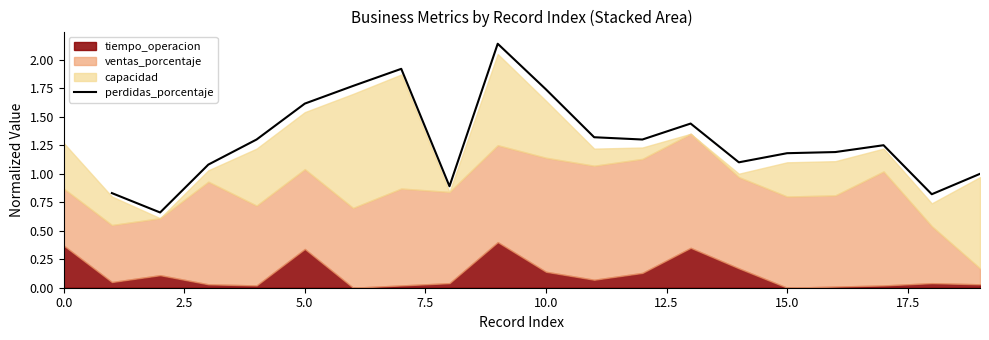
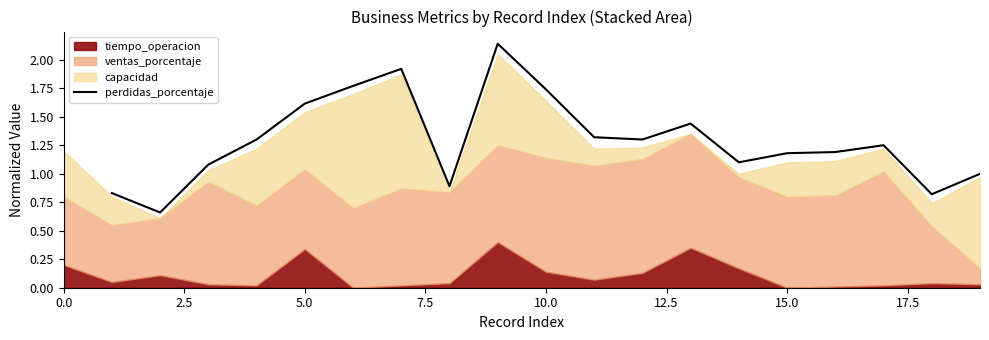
  {
    "tiempo_operacion": {
-     "0.0": 0.37,
+     "0.0": 0.20,
      "5.0": 0.34,
      "10.0": 0.14,
      "15.0": 0.00
    },
    "perdidas_porcentaje": {
      "5.0": 1.62,
      "10.0": 1.74,
      "15.0": 1.18
    },
    "ventas_porcentaje": {
-     "0.0": 0.50,
+     "0.0": 0.60,
      "5.0": 0.70,
      "10.0": 1.00,
      "15.0": 0.80
    },
    "capacidad": {
      "0.0": 0.40,
      "5.0": 0.50,
      "10.0": 0.50,
      "15.0": 0.30
    }
  }
